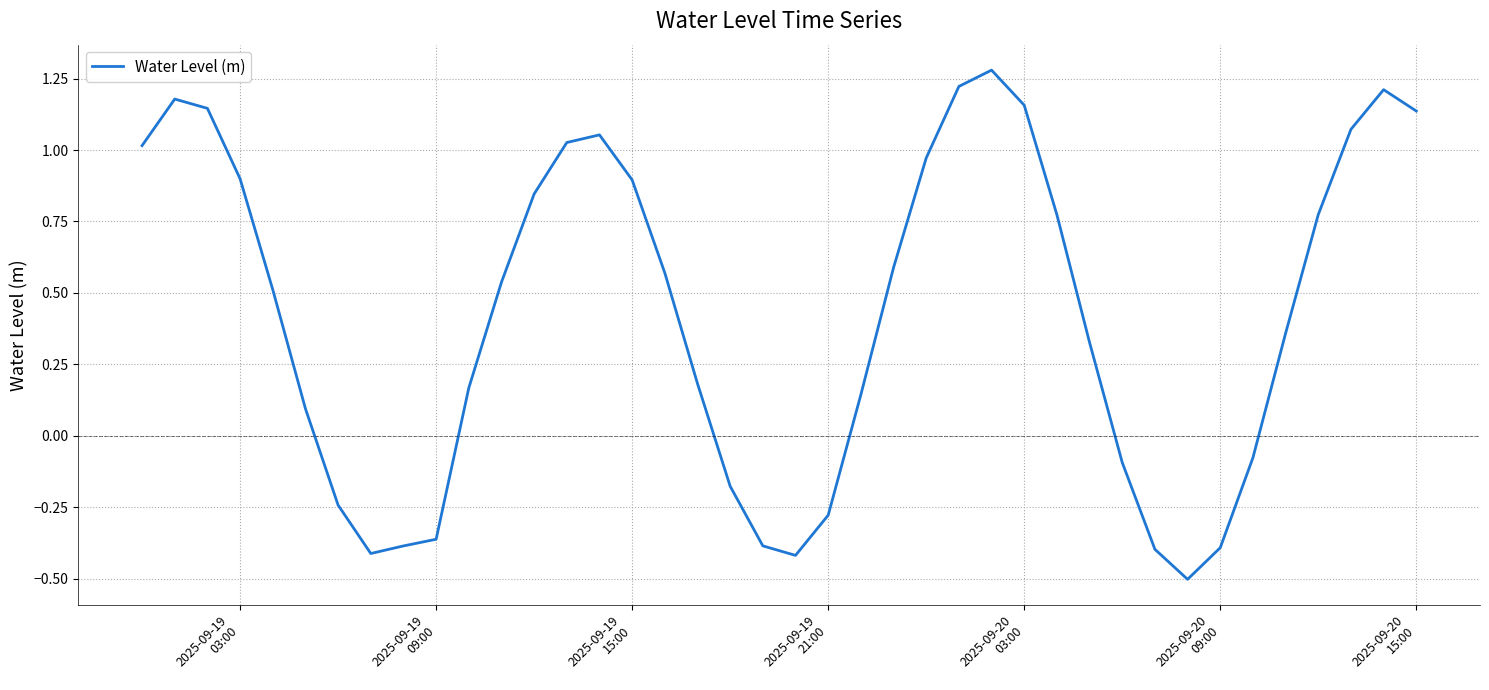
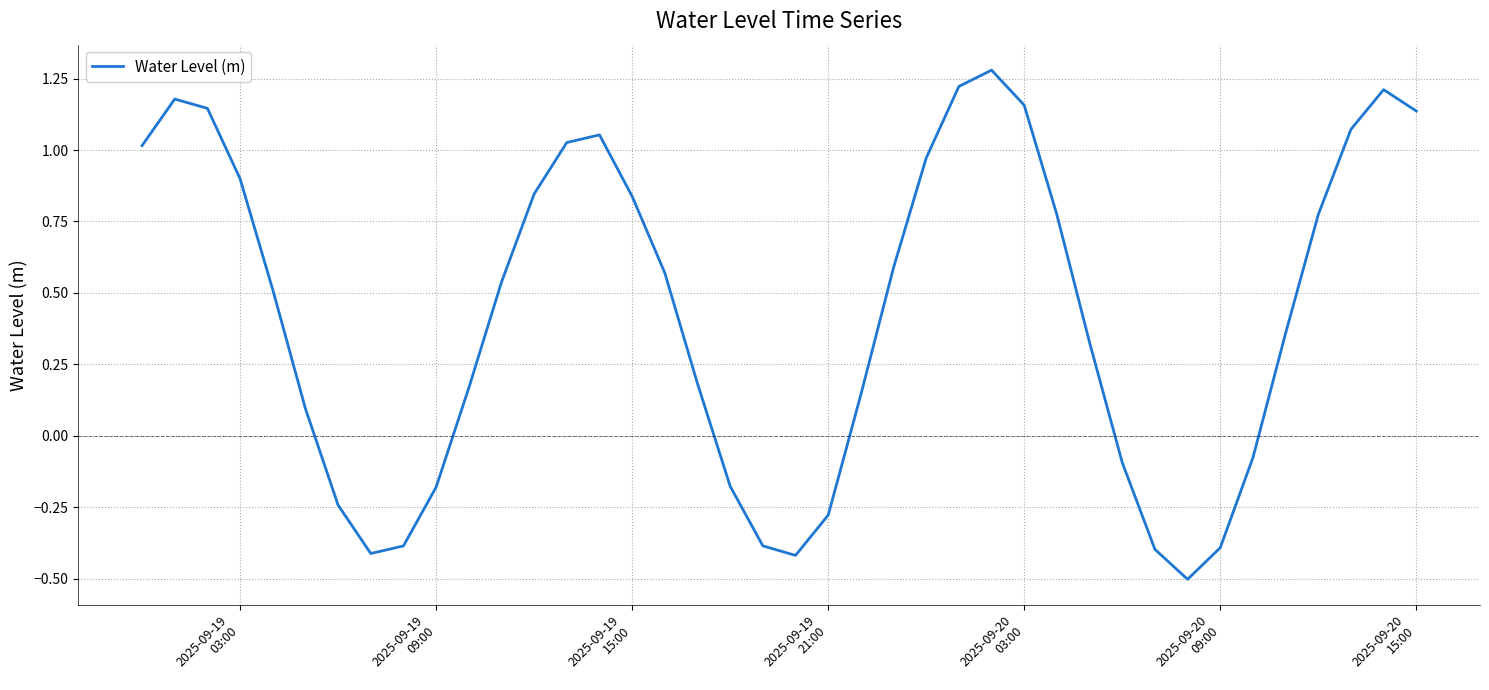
  {
    "2025-09-19 03:00": 0.90,
-   "2025-09-19 09:00": -0.36,
-   "2025-09-19 15:00": 0.90,
+   "2025-09-19 09:00": -0.18,
+   "2025-09-19 15:00": 0.84,
    "2025-09-19 21:00": -0.28,
    "2025-09-20 03:00": 1.16,
    "2025-09-20 09:00": -0.39,
    "2025-09-20 15:00": 1.14
  }
